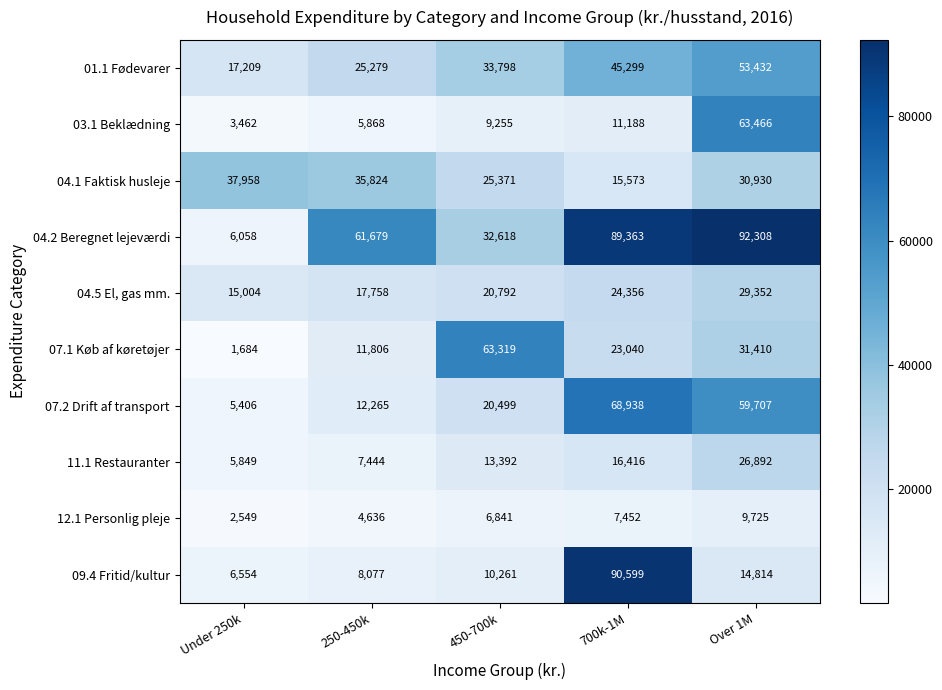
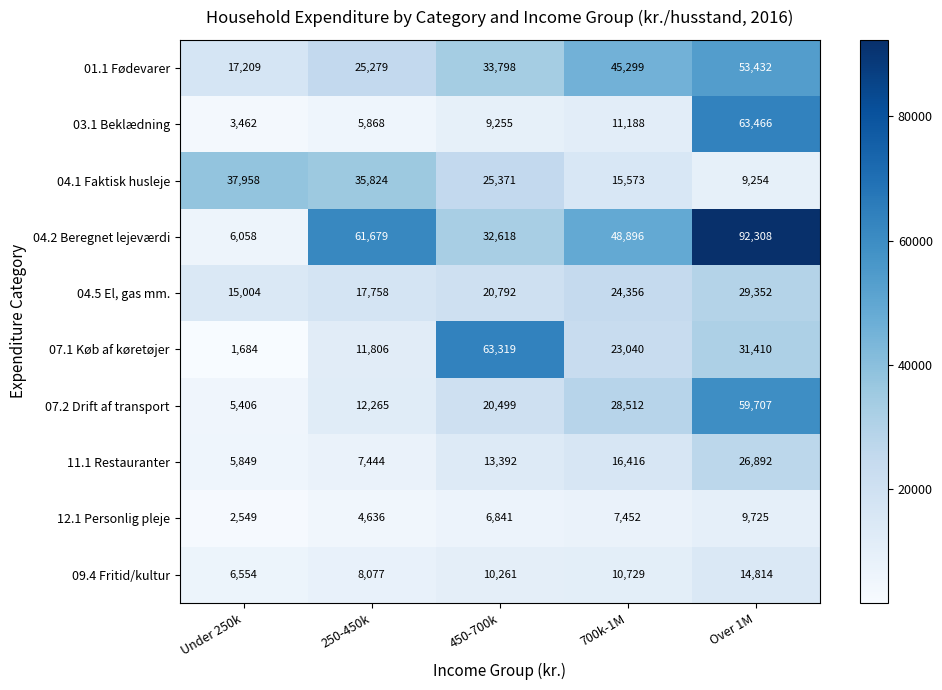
  {
    "01.1 Fødevarer": {
      "Under 250k": "17,209",
      "250-450k": "25,279",
      "450-700k": "33,798",
      "700k-1M": "45,299",
      "Over 1M": "53,432"
    },
    "03.1 Beklædning": {
      "Under 250k": "3,462",
      "250-450k": "5,868",
      "450-700k": "9,255",
      "700k-1M": "11,188",
      "Over 1M": "63,466"
    },
    "04.1 Faktisk husleje": {
      "Under 250k": "37,958",
      "250-450k": "35,824",
      "450-700k": "25,371",
      "700k-1M": "15,573",
-     "Over 1M": "30,930"
+     "Over 1M": "9,254"
    },
    "04.2 Beregnet lejeværdi": {
      "Under 250k": "6,058",
      "250-450k": "61,679",
      "450-700k": "32,618",
-     "700k-1M": "89,363",
+     "700k-1M": "48,896",
      "Over 1M": "92,308"
    },
    "04.5 El, gas mm.": {
      "Under 250k": "15,004",
      "250-450k": "17,758",
      "450-700k": "20,792",
      "700k-1M": "24,356",
      "Over 1M": "29,352"
    },
    "07.1 Køb af køretøjer": {
      "Under 250k": "1,684",
      "250-450k": "11,806",
      "450-700k": "63,319",
      "700k-1M": "23,040",
      "Over 1M": "31,410"
    },
    "07.2 Drift af transport": {
      "Under 250k": "5,406",
      "250-450k": "12,265",
      "450-700k": "20,499",
-     "700k-1M": "68,938",
+     "700k-1M": "28,512",
      "Over 1M": "59,707"
    },
    "11.1 Restauranter": {
      "Under 250k": "5,849",
      "250-450k": "7,444",
      "450-700k": "13,392",
      "700k-1M": "16,416",
      "Over 1M": "26,892"
    },
    "12.1 Personlig pleje": {
      "Under 250k": "2,549",
      "250-450k": "4,636",
      "450-700k": "6,841",
      "700k-1M": "7,452",
      "Over 1M": "9,725"
    },
    "09.4 Fritid/kultur": {
      "Under 250k": "6,554",
      "250-450k": "8,077",
      "450-700k": "10,261",
-     "700k-1M": "90,599",
+     "700k-1M": "10,729",
      "Over 1M": "14,814"
    }
  }
